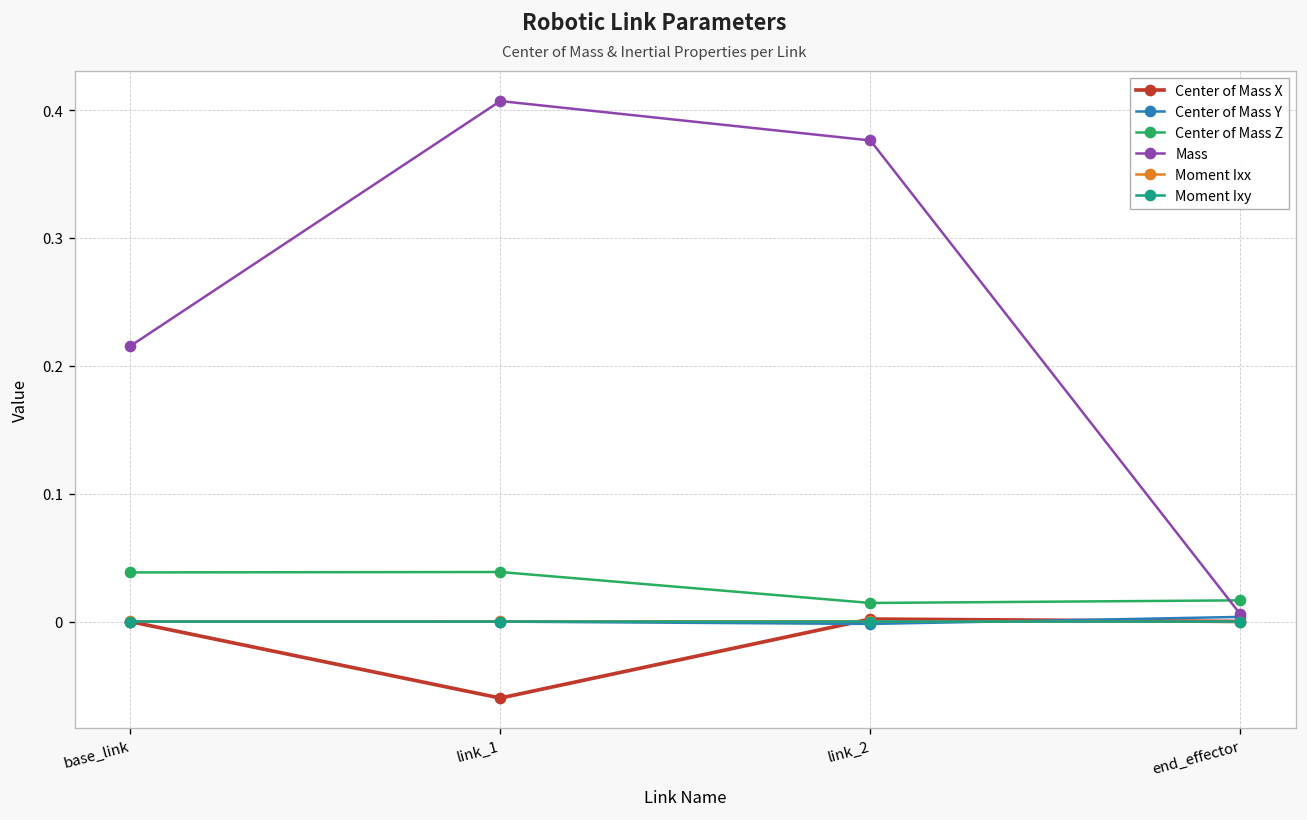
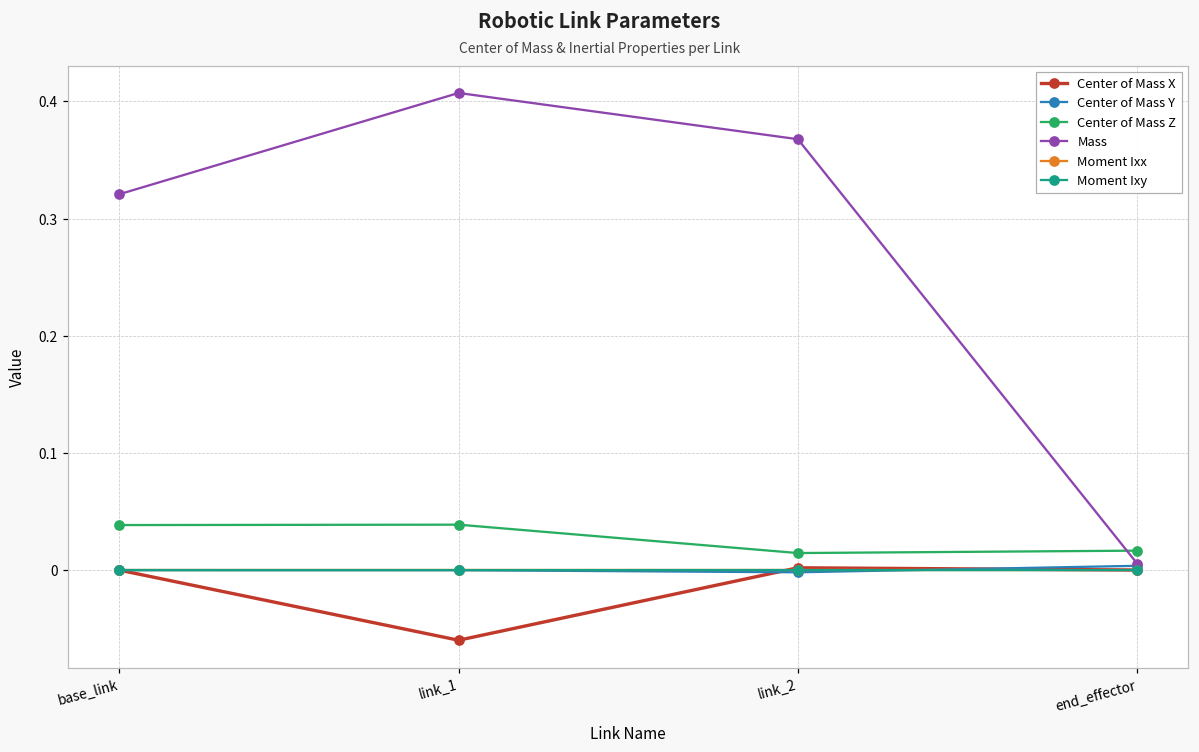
  {
    "Center of Mass X": {
      "link_1": -0.060
    },
    "Mass": {
-     "base_link": 0.215,
+     "base_link": 0.321,
      "link_1": 0.407,
-     "link_2": 0.376
+     "link_2": 0.368
    }
  }
